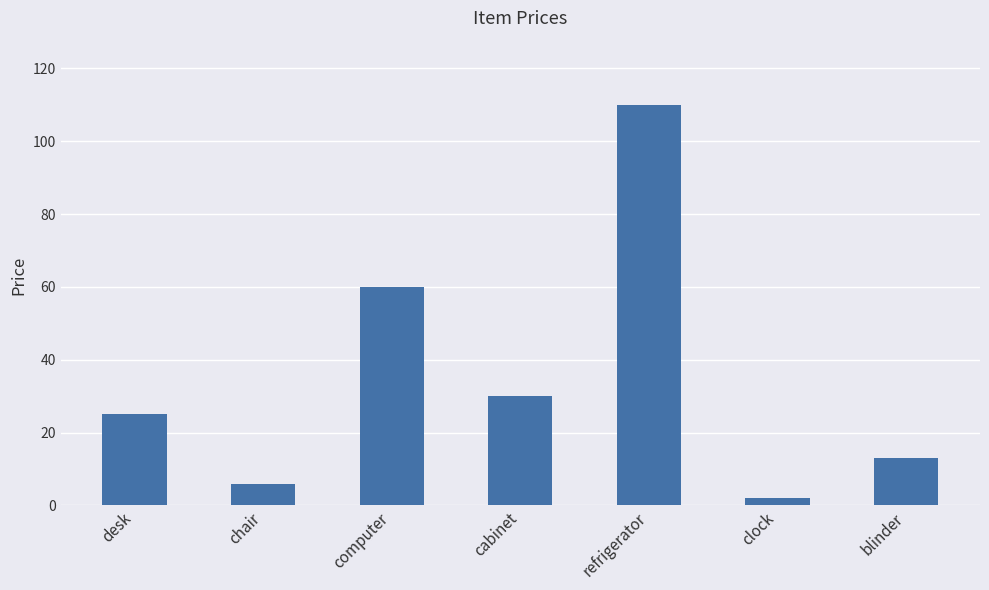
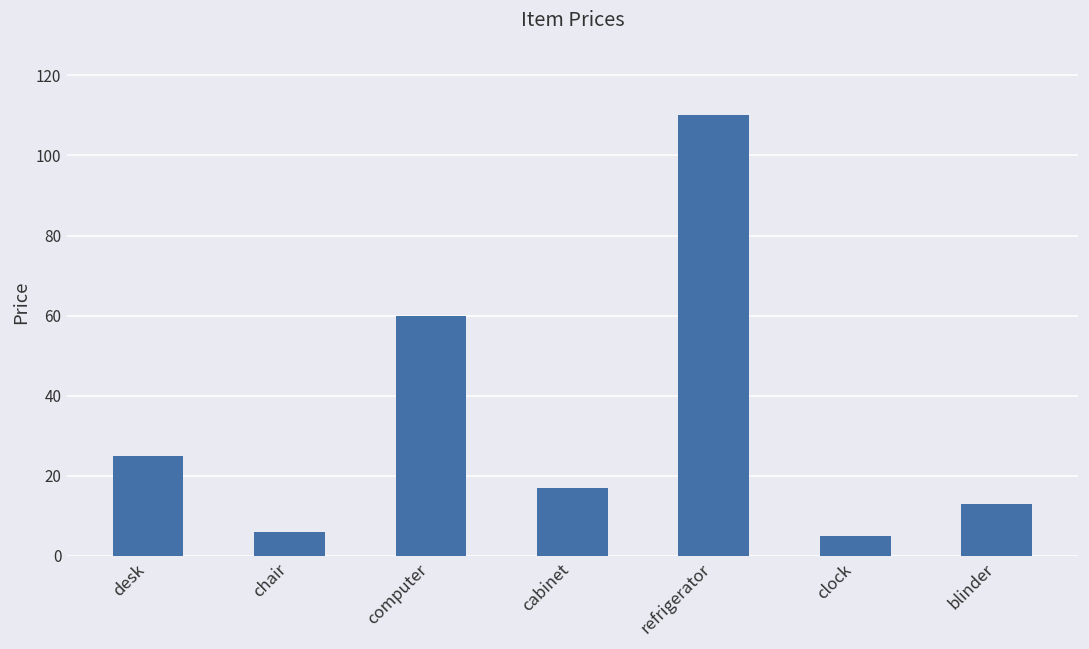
  {
    "desk": 25,
    "chair": 6,
    "computer": 60,
-   "cabinet": 30,
+   "cabinet": 17,
    "refrigerator": 110,
-   "clock": 2,
+   "clock": 5,
    "blinder": 13
  }
